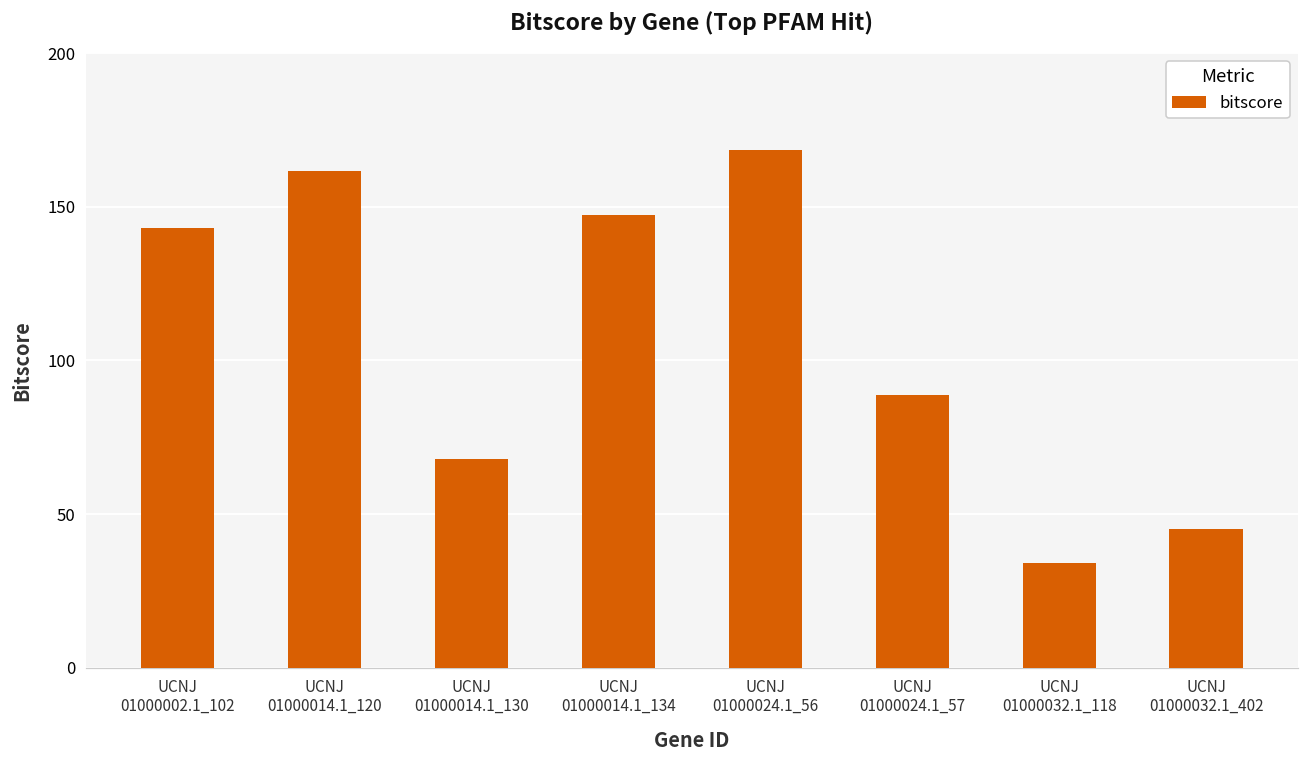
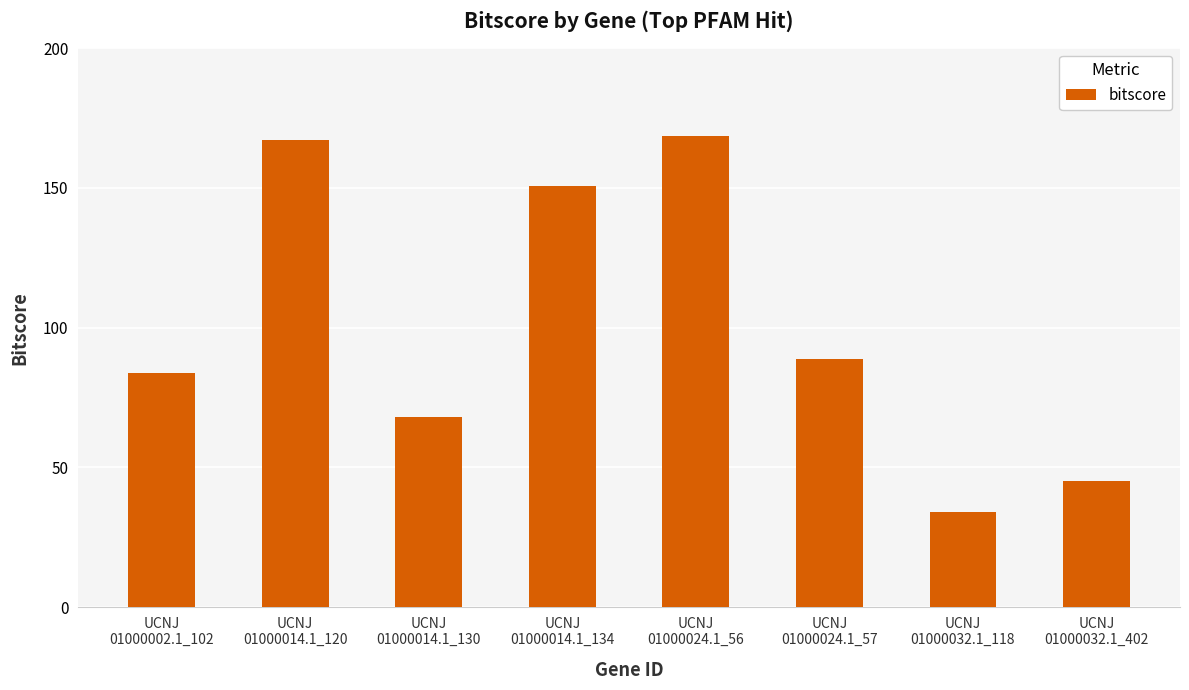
  {
-   "UCNJ 01000002.1_102": 143,
-   "UCNJ 01000014.1_120": 162,
+   "UCNJ 01000002.1_102": 84,
+   "UCNJ 01000014.1_120": 167,
    "UCNJ 01000014.1_130": 68,
-   "UCNJ 01000014.1_134": 147,
+   "UCNJ 01000014.1_134": 151,
    "UCNJ 01000024.1_56": 169,
    "UCNJ 01000024.1_57": 89,
    "UCNJ 01000032.1_118": 34,
    "UCNJ 01000032.1_402": 45
  }
